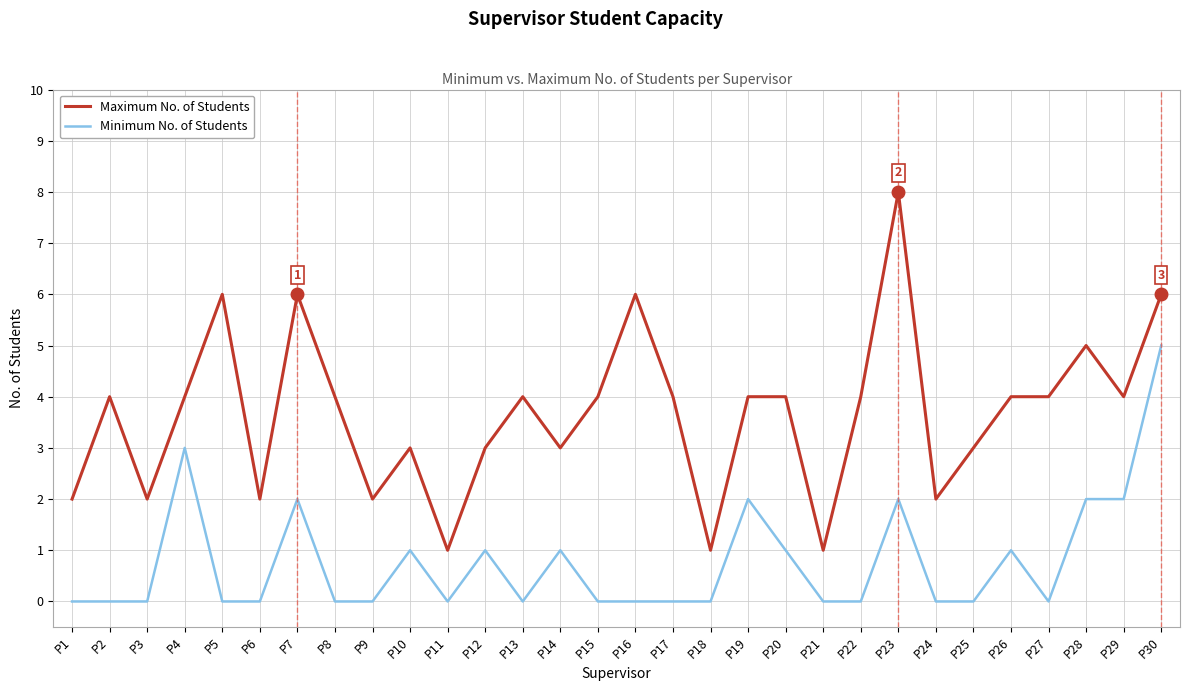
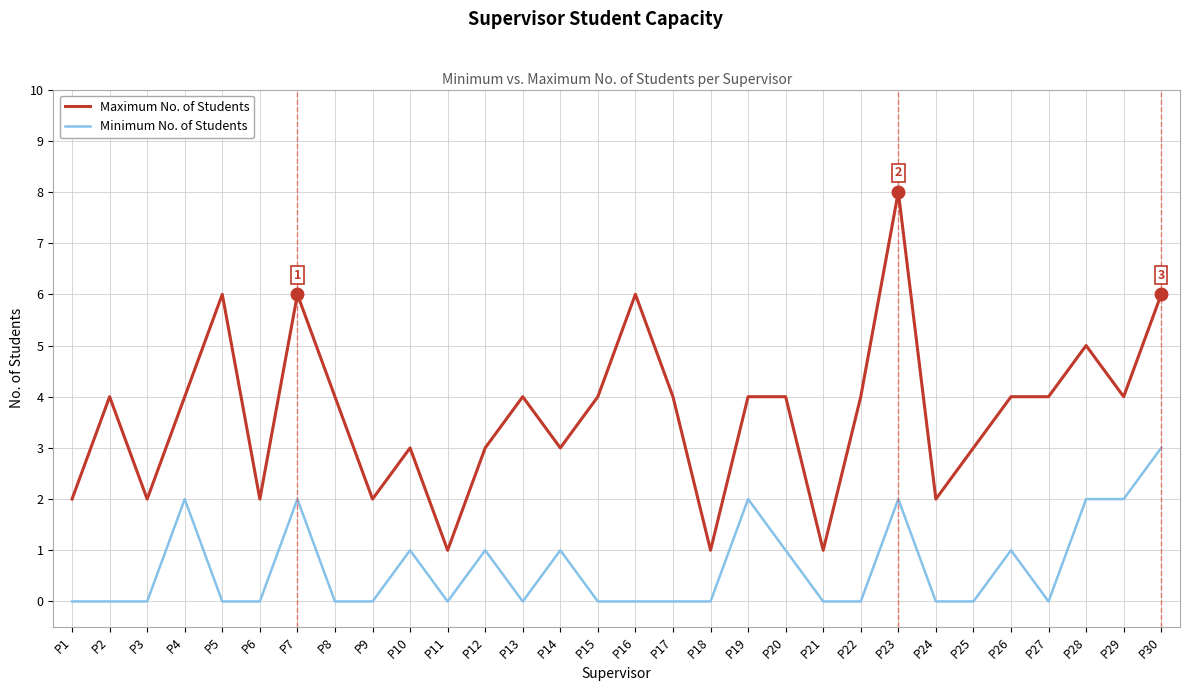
  {
    "Minimum No. of Students": {
      "P1": 0,
      "P2": 0,
      "P3": 0,
-     "P4": 3,
+     "P4": 2,
      "P5": 0,
      "P6": 0,
      "P7": 2,
      "P8": 0,
      "P9": 0,
      "P10": 1,
      "P11": 0,
      "P12": 1,
      "P13": 0,
      "P14": 1,
      "P15": 0,
      "P16": 0,
      "P17": 0,
      "P18": 0,
      "P19": 2,
      "P20": 1,
      "P21": 0,
      "P22": 0,
      "P23": 2,
      "P24": 0,
      "P25": 0,
      "P26": 1,
      "P27": 0,
      "P28": 2,
      "P29": 2,
-     "P30": 5
+     "P30": 3
    }
  }
